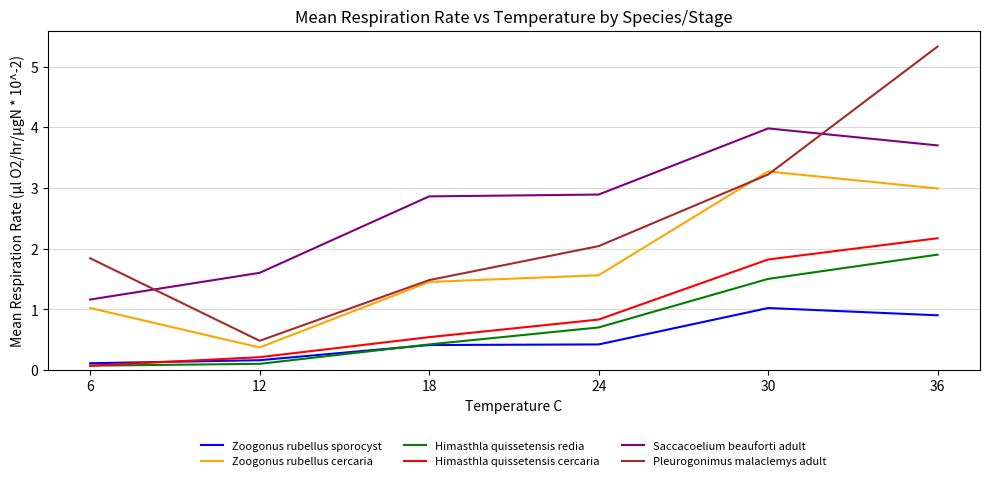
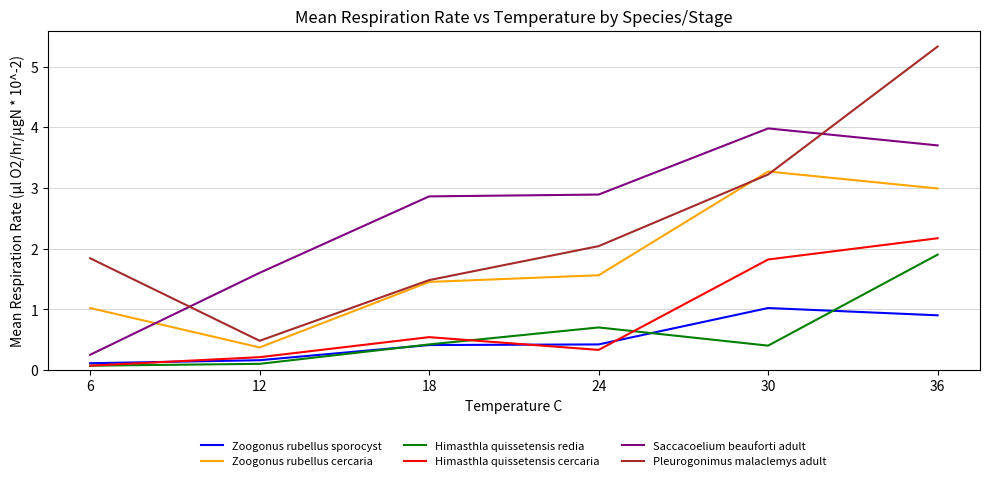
  {
    "Zoogonus rubellus sporocyst": {
      "12": 0.2,
      "24": 0.4,
      "30": 1.0,
      "36": 0.9
    },
    "Zoogonus rubellus cercaria": {
      "6": 1.0,
      "12": 0.4,
      "24": 1.6,
      "30": 3.3,
      "36": 3.0
    },
    "Himasthla quissetensis redia": {
      "12": 0.1,
      "24": 0.7,
-     "30": 1.5,
+     "30": 0.4,
      "36": 1.9
    },
    "Himasthla quissetensis cercaria": {
      "12": 0.2,
      "18": 0.5,
-     "24": 0.8,
+     "24": 0.3,
      "30": 1.8,
      "36": 2.2
    },
    "Saccacoelium beauforti adult": {
-     "6": 1.2,
+     "6": 0.3,
      "12": 1.6,
      "18": 2.9,
      "24": 2.9,
      "30": 4.0,
      "36": 3.7
    },
    "Pleurogonimus malaclemys adult": {
      "6": 1.8,
      "12": 0.5,
      "24": 2.0,
      "30": 3.2,
      "36": 5.3
    }
  }
